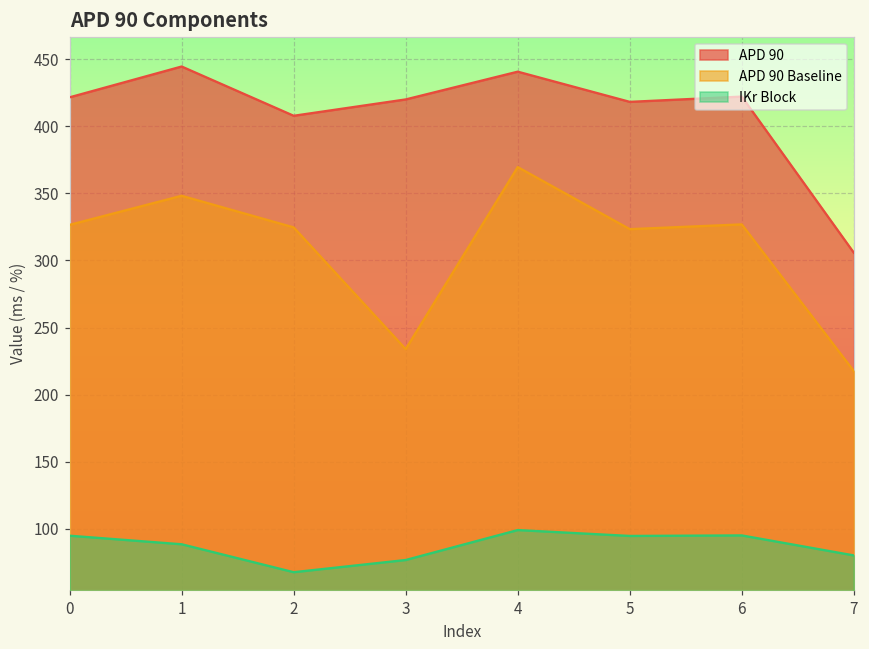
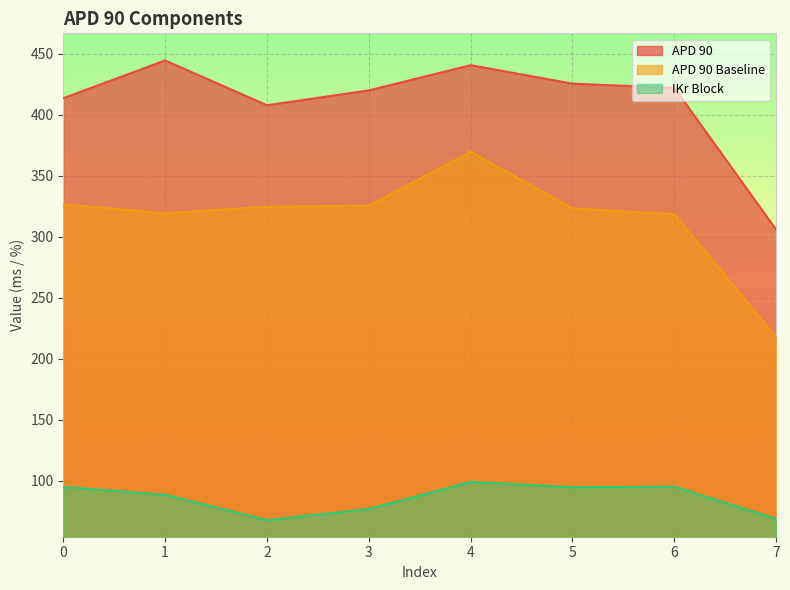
  {
    "APD 90": {
-     "0": 421,
+     "0": 414,
      "1": 444,
      "2": 408,
      "3": 420,
      "4": 441,
-     "5": 418,
+     "5": 425,
      "7": 306
    },
    "APD 90 Baseline": {
      "0": 327,
-     "1": 348,
+     "1": 319,
      "2": 325,
-     "3": 234,
+     "3": 325,
      "4": 370,
      "5": 323,
-     "6": 327,
+     "6": 318,
      "7": 218
    },
    "IKr Block": {
      "0": 95,
      "1": 89,
      "2": 68,
      "3": 77,
      "4": 99,
      "5": 95,
      "6": 95,
-     "7": 80
+     "7": 69
    }
  }
